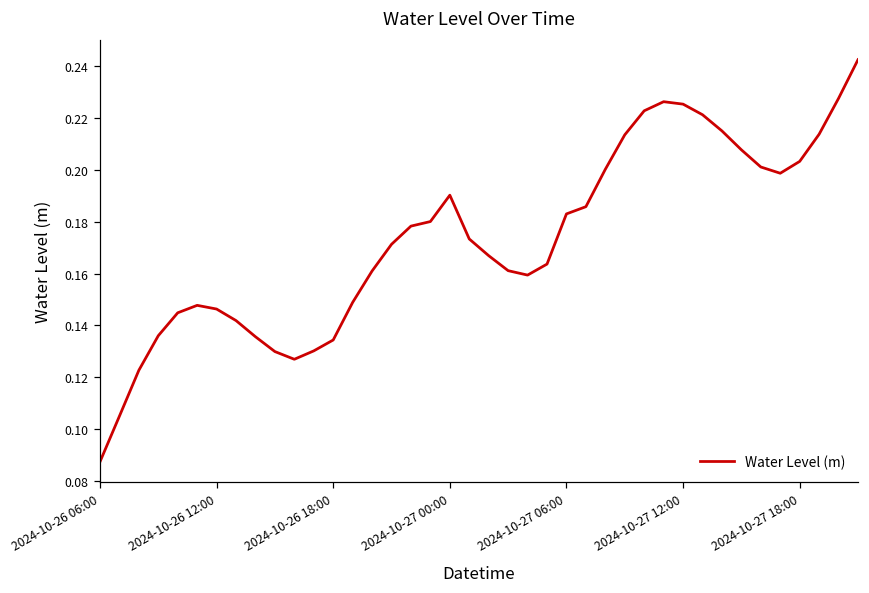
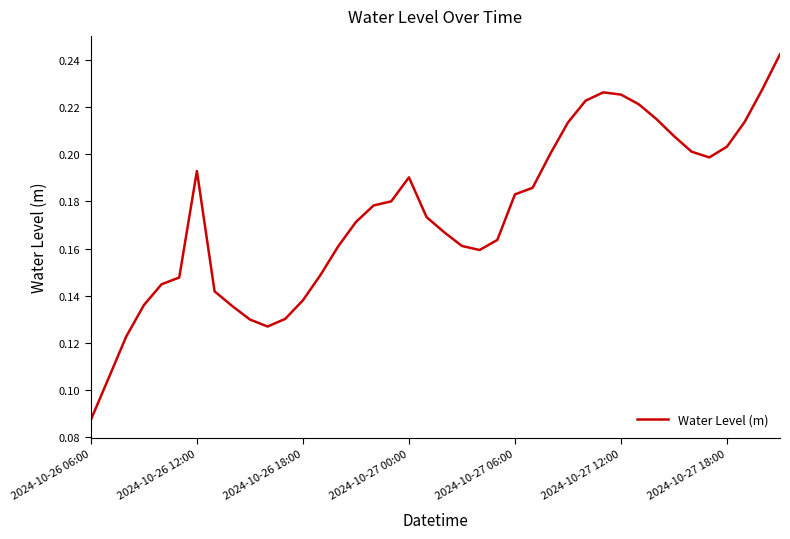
  {
    "2024-10-26 06:00": 0.087,
-   "2024-10-26 12:00": 0.146,
-   "2024-10-26 18:00": 0.134,
+   "2024-10-26 12:00": 0.193,
+   "2024-10-26 18:00": 0.138,
    "2024-10-27 00:00": 0.190,
    "2024-10-27 06:00": 0.183,
    "2024-10-27 12:00": 0.225,
    "2024-10-27 18:00": 0.203
  }
